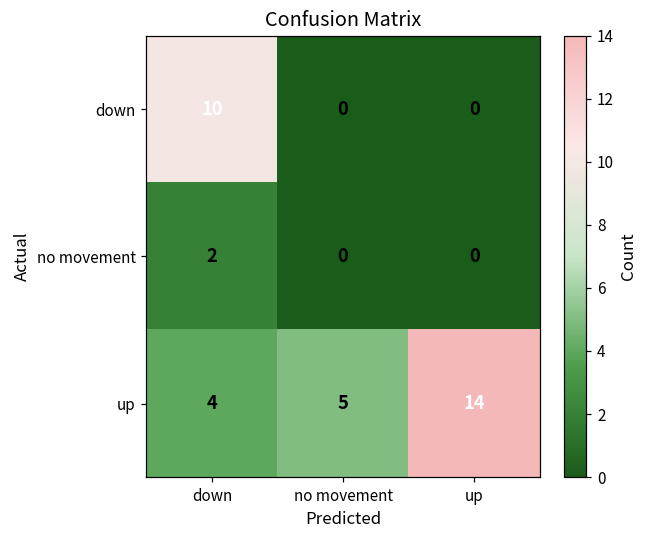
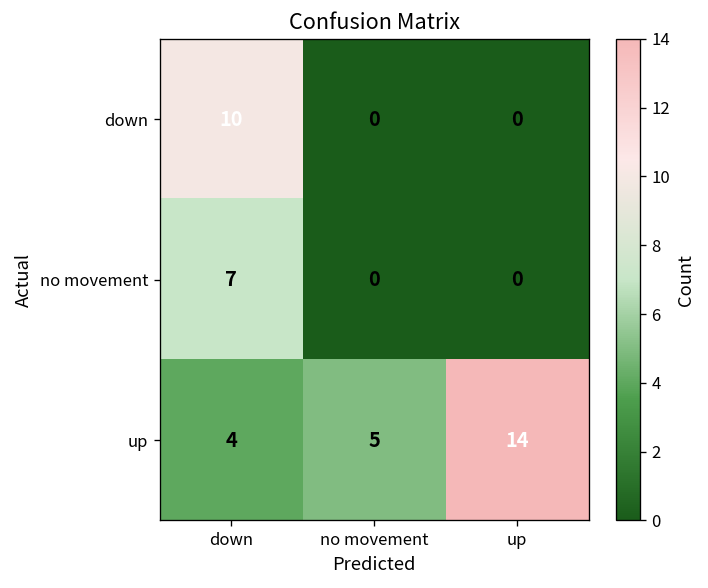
  {
    "down": {
      "no movement": 0,
      "up": 0
    },
    "no movement": {
-     "down": 2,
+     "down": 7,
      "no movement": 0,
      "up": 0
    },
    "up": {
      "down": 4,
      "no movement": 5,
      "up": 14
    }
  }
